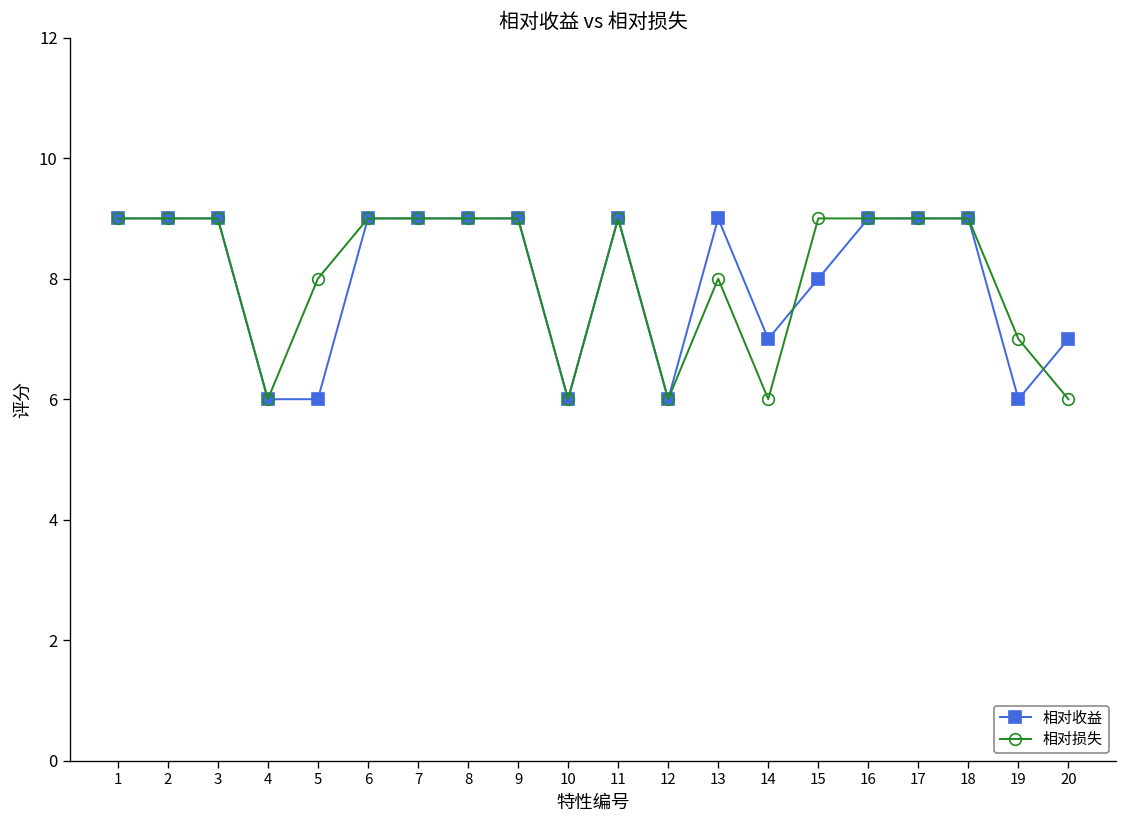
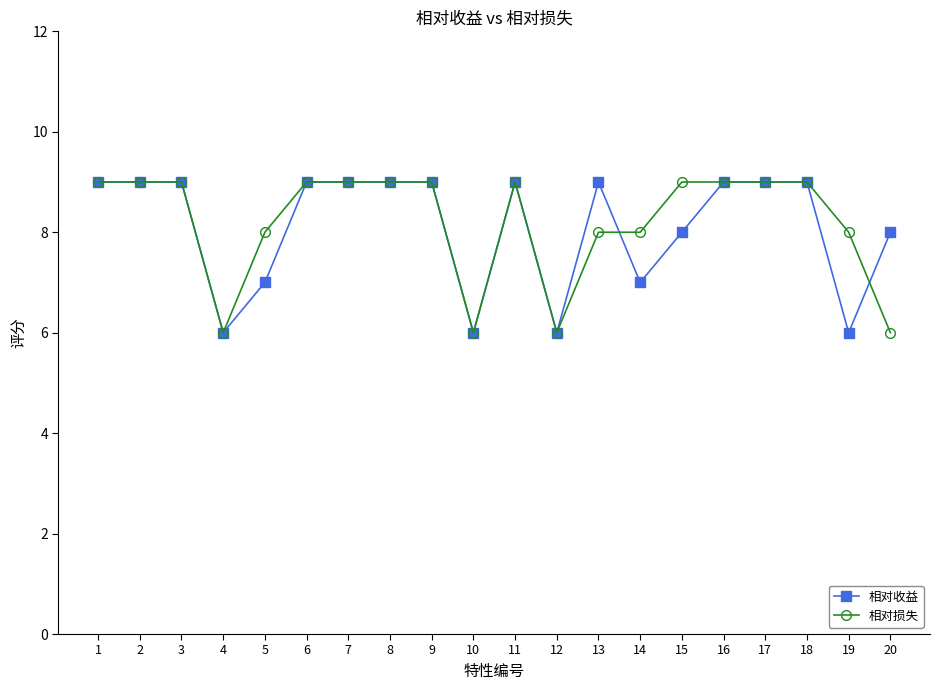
  {
    "相对收益": {
-     "5": 6,
+     "5": 7,
      "13": 9,
      "14": 7,
      "15": 8,
      "19": 6,
-     "20": 7
+     "20": 8
    },
    "相对损失": {
      "5": 8,
      "13": 8,
-     "14": 6,
+     "14": 8,
      "15": 9,
-     "19": 7,
+     "19": 8,
      "20": 6
    }
  }
